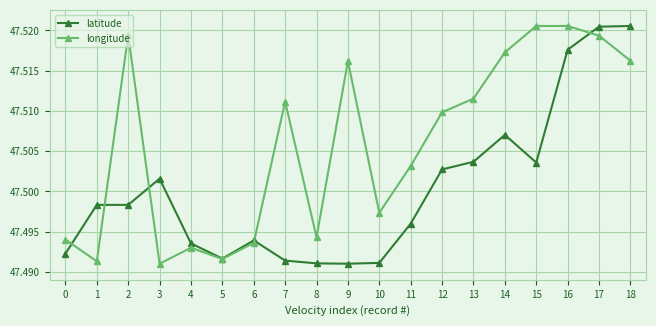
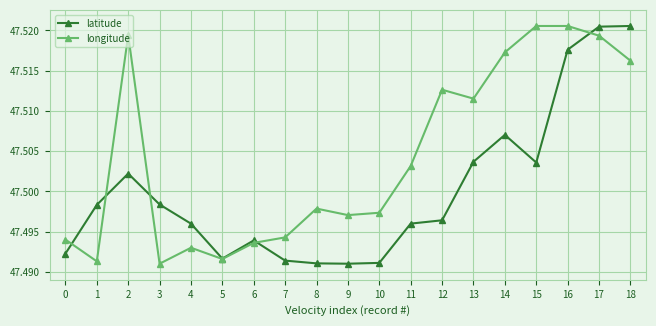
  {
    "latitude": {
      "0": 47.492,
      "1": 47.498,
-     "2": 47.498,
-     "3": 47.502,
-     "4": 47.494,
+     "2": 47.502,
+     "3": 47.498,
+     "4": 47.496,
      "7": 47.491,
      "8": 47.491,
      "9": 47.491,
      "10": 47.491,
      "11": 47.496,
-     "12": 47.503,
+     "12": 47.496,
      "13": 47.504,
      "14": 47.507,
      "15": 47.504,
      "16": 47.518,
      "17": 47.520,
      "18": 47.521
    },
    "longitude": {
      "0": 47.494,
      "1": 47.491,
      "3": 47.491,
      "4": 47.493,
-     "7": 47.511,
-     "8": 47.494,
-     "9": 47.516,
+     "7": 47.494,
+     "8": 47.498,
+     "9": 47.497,
      "10": 47.497,
      "11": 47.503,
-     "12": 47.510,
+     "12": 47.513,
      "13": 47.512,
      "14": 47.517,
      "15": 47.521,
      "16": 47.521,
      "17": 47.519,
      "18": 47.516
    }
  }
